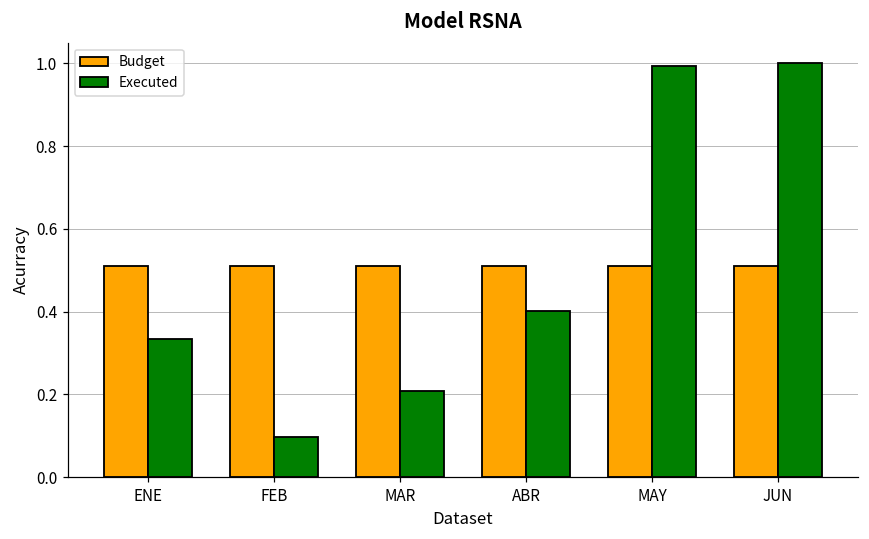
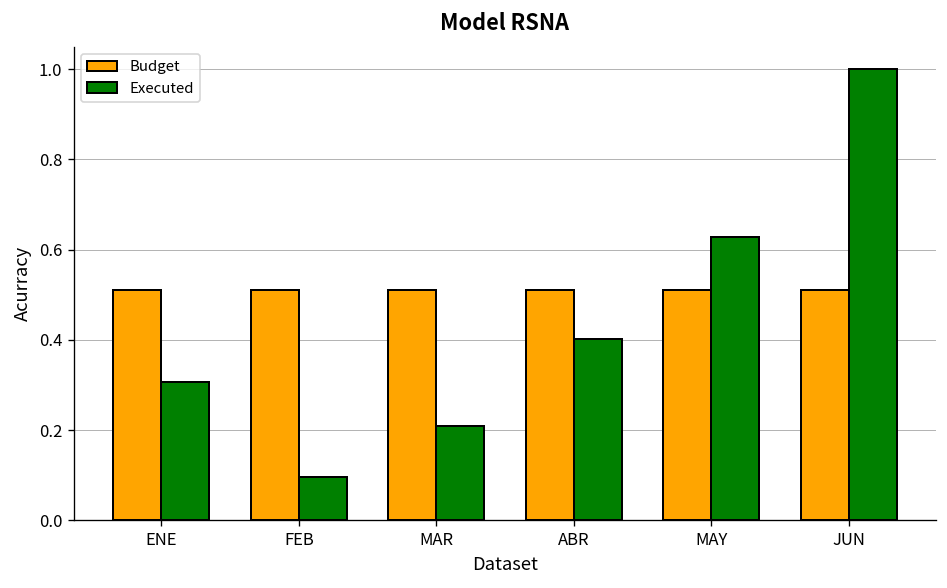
  {
    "Budget": {
      "ENE": 0.51,
      "FEB": 0.51,
      "MAR": 0.51,
      "ABR": 0.51,
      "MAY": 0.51,
      "JUN": 0.51
    },
    "Executed": {
-     "ENE": 0.33,
+     "ENE": 0.31,
      "FEB": 0.10,
      "MAR": 0.21,
      "ABR": 0.40,
-     "MAY": 0.99,
+     "MAY": 0.63,
      "JUN": 1.00
    }
  }
